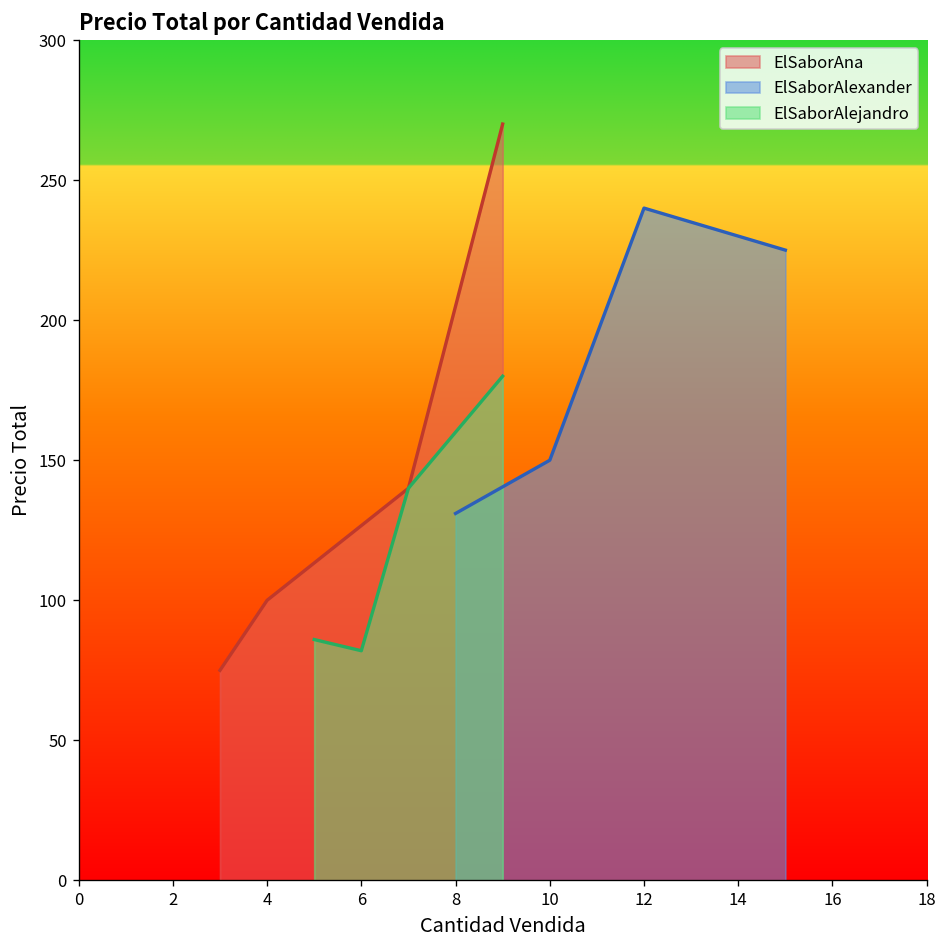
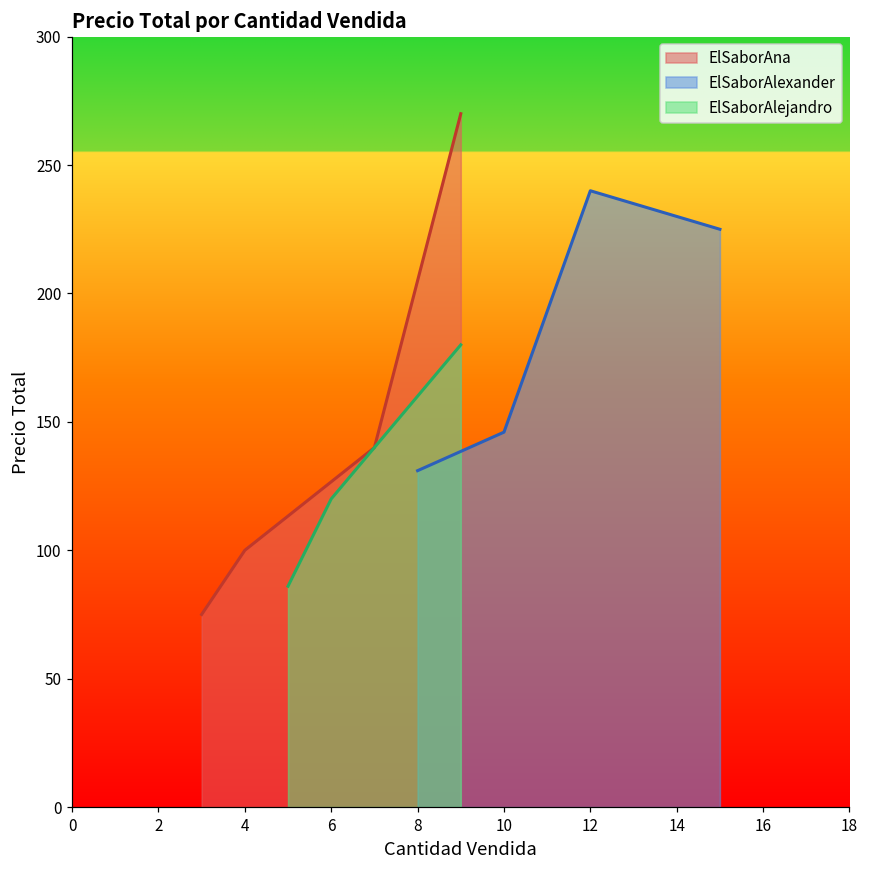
  {
    "ElSaborAna": {
      "4": 100
    },
    "ElSaborAlexander": {
      "8": 131,
-     "10": 150,
+     "10": 146,
      "12": 240
    },
    "ElSaborAlejandro": {
-     "6": 82
+     "6": 120
    }
  }
